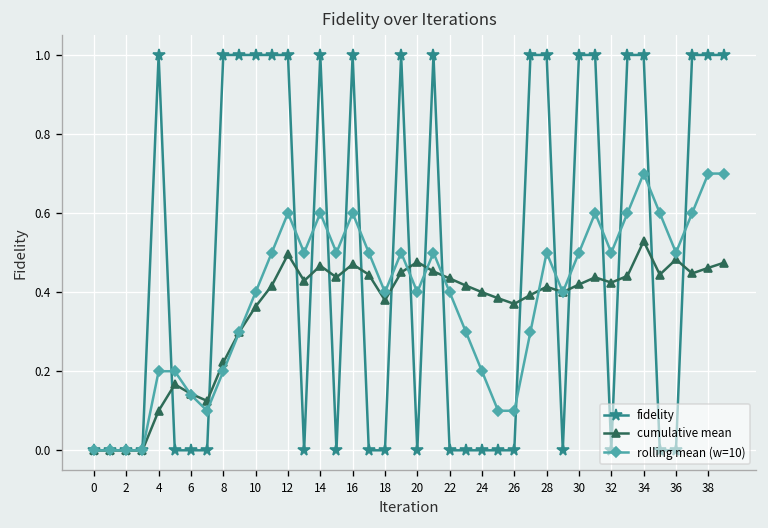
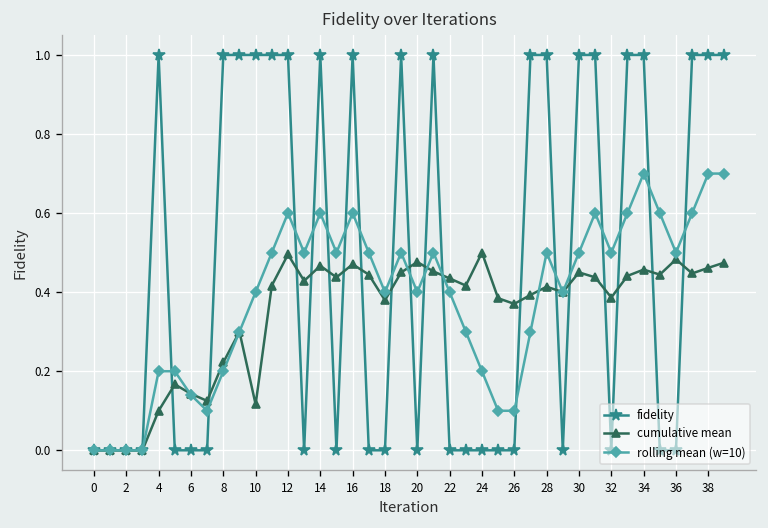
  {
    "cumulative mean": {
      "4": 0.10,
      "8": 0.22,
-     "10": 0.36,
+     "10": 0.12,
      "12": 0.50,
      "14": 0.47,
      "16": 0.47,
      "18": 0.38,
      "20": 0.48,
      "22": 0.43,
-     "24": 0.4,
+     "24": 0.5,
      "26": 0.37,
      "28": 0.41,
-     "30": 0.42,
-     "32": 0.42,
-     "34": 0.53,
+     "30": 0.45,
+     "32": 0.39,
+     "34": 0.46,
      "36": 0.48,
      "38": 0.46
    }
  }
